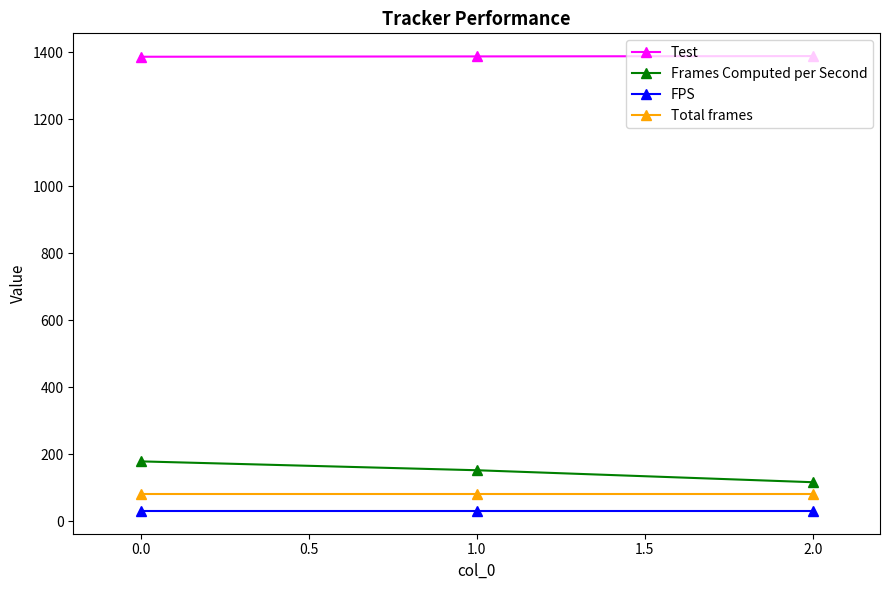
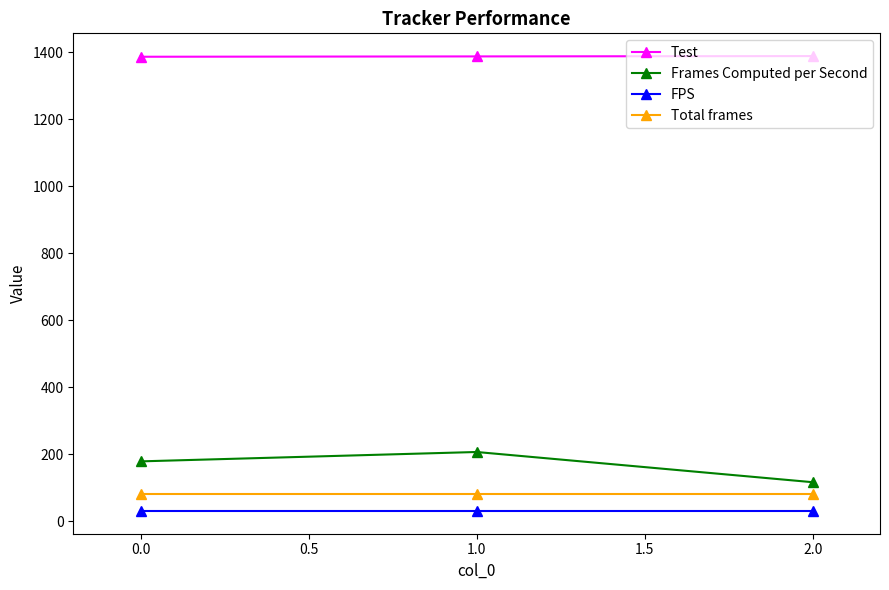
  {
    "Test": {
      "0.0": 1390,
      "1.0": 1390
    },
    "Frames Computed per Second": {
      "0.0": 180,
-     "1.0": 150,
+     "1.0": 210,
      "2.0": 120
    },
    "FPS": {
      "0.0": 30,
      "1.0": 30,
      "2.0": 30
    },
    "Total frames": {
      "0.0": 80,
      "1.0": 80,
      "2.0": 80
    }
  }
